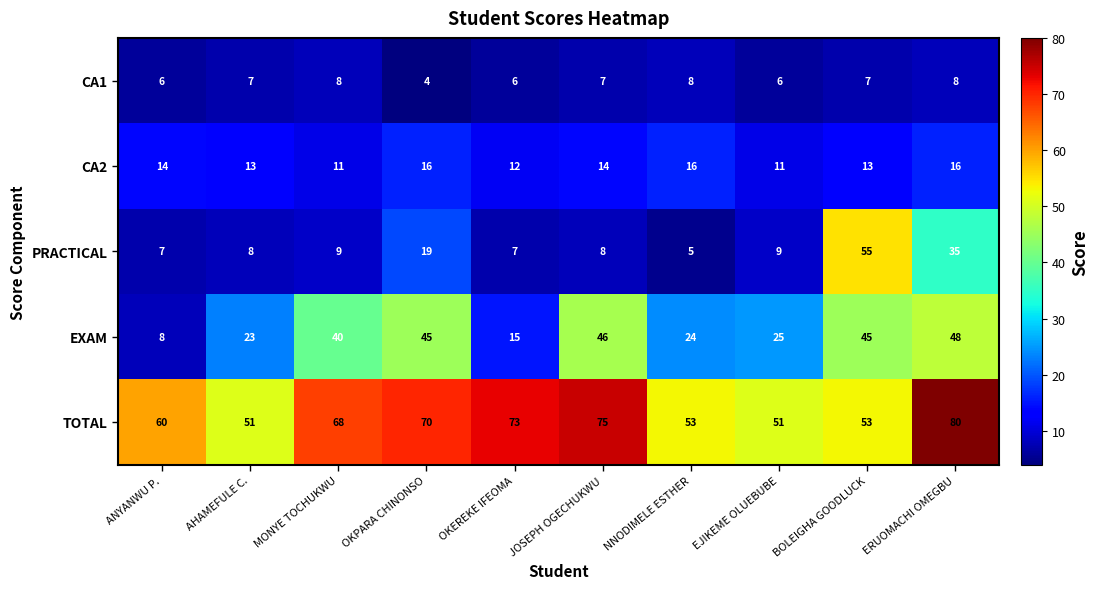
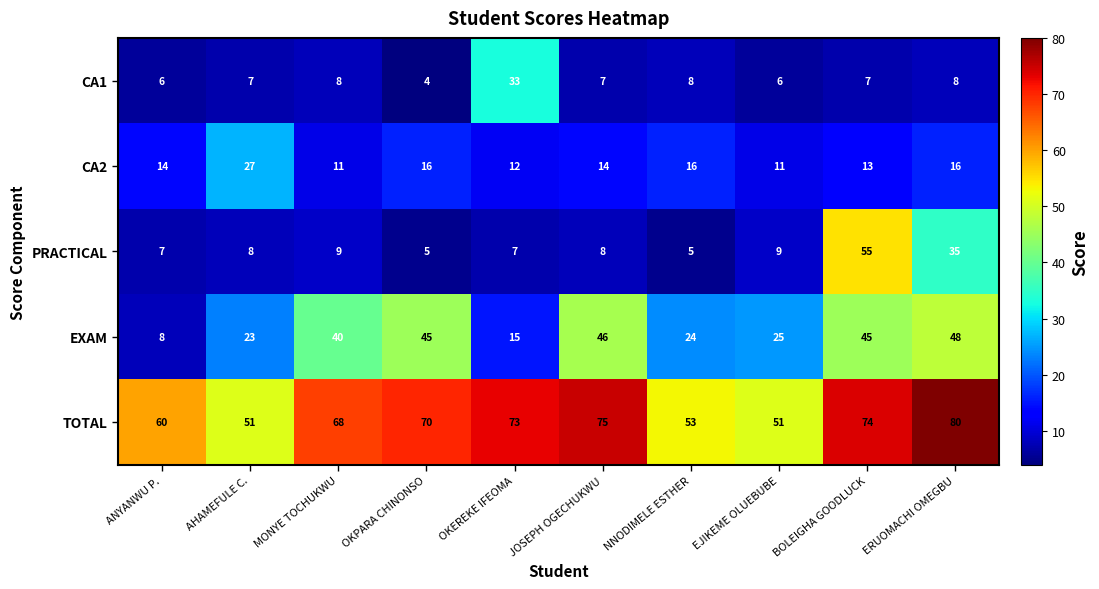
  {
    "CA1": {
      "ANYANWU P.": 6,
      "AHAMEFULE C.": 7,
      "MONYE TOCHUKWU": 8,
      "OKPARA CHINONSO": 4,
-     "OKEREKE IFEOMA": 6,
+     "OKEREKE IFEOMA": 33,
      "JOSEPH OGECHUKWU": 7,
      "NNODIMELE ESTHER": 8,
      "EJIKEME OLUEBUBE": 6,
      "BOLEIGHA GOODLUCK": 7,
      "ERUOMACHI OMEGBU": 8
    },
    "CA2": {
      "ANYANWU P.": 14,
-     "AHAMEFULE C.": 13,
+     "AHAMEFULE C.": 27,
      "MONYE TOCHUKWU": 11,
      "OKPARA CHINONSO": 16,
      "OKEREKE IFEOMA": 12,
      "JOSEPH OGECHUKWU": 14,
      "NNODIMELE ESTHER": 16,
      "EJIKEME OLUEBUBE": 11,
      "BOLEIGHA GOODLUCK": 13,
      "ERUOMACHI OMEGBU": 16
    },
    "PRACTICAL": {
      "ANYANWU P.": 7,
      "AHAMEFULE C.": 8,
      "MONYE TOCHUKWU": 9,
-     "OKPARA CHINONSO": 19,
+     "OKPARA CHINONSO": 5,
      "OKEREKE IFEOMA": 7,
      "JOSEPH OGECHUKWU": 8,
      "NNODIMELE ESTHER": 5,
      "EJIKEME OLUEBUBE": 9,
      "BOLEIGHA GOODLUCK": 55,
      "ERUOMACHI OMEGBU": 35
    },
    "EXAM": {
      "ANYANWU P.": 8,
      "AHAMEFULE C.": 23,
      "MONYE TOCHUKWU": 40,
      "OKPARA CHINONSO": 45,
      "OKEREKE IFEOMA": 15,
      "JOSEPH OGECHUKWU": 46,
      "NNODIMELE ESTHER": 24,
      "EJIKEME OLUEBUBE": 25,
      "BOLEIGHA GOODLUCK": 45,
      "ERUOMACHI OMEGBU": 48
    },
    "TOTAL": {
      "ANYANWU P.": 60,
      "AHAMEFULE C.": 51,
      "MONYE TOCHUKWU": 68,
      "OKPARA CHINONSO": 70,
      "OKEREKE IFEOMA": 73,
      "JOSEPH OGECHUKWU": 75,
      "NNODIMELE ESTHER": 53,
      "EJIKEME OLUEBUBE": 51,
-     "BOLEIGHA GOODLUCK": 53,
+     "BOLEIGHA GOODLUCK": 74,
      "ERUOMACHI OMEGBU": 80
    }
  }
